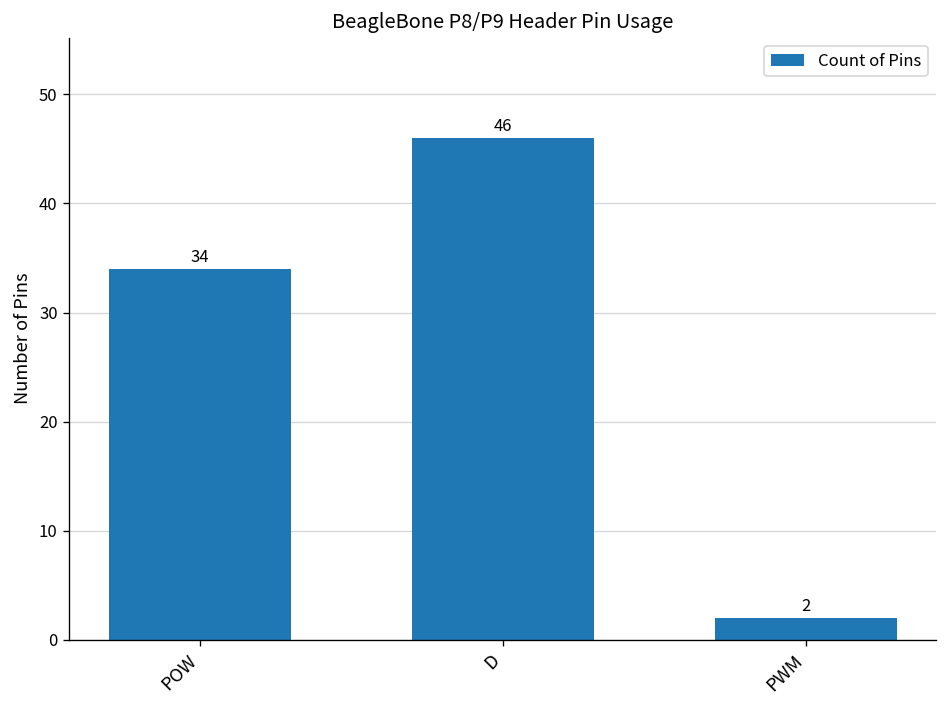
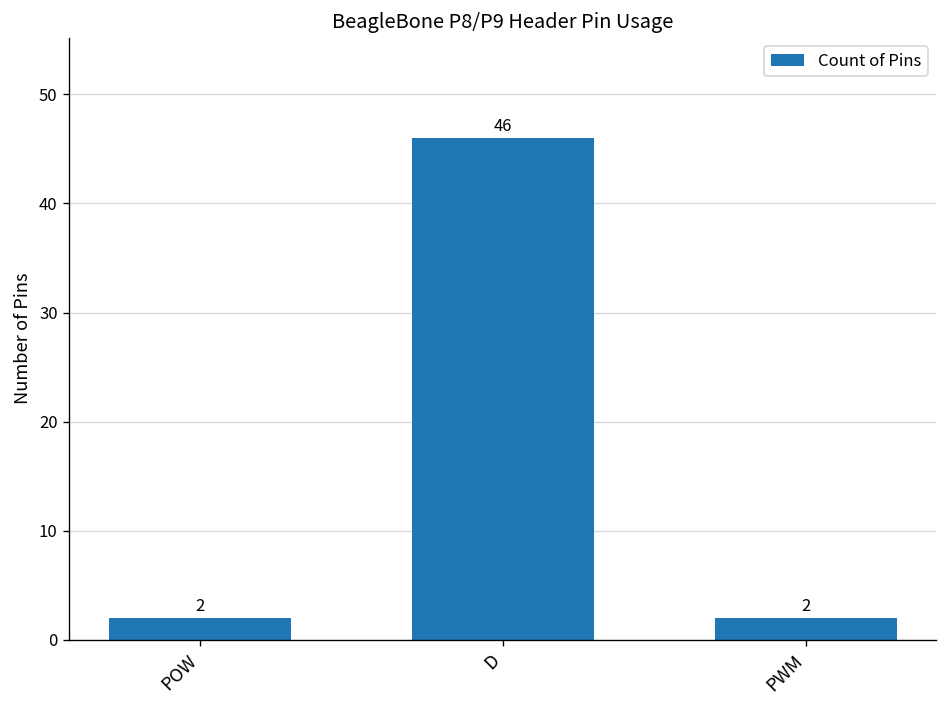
  {
-   "POW": 34,
+   "POW": 2,
    "D": 46,
    "PWM": 2
  }
